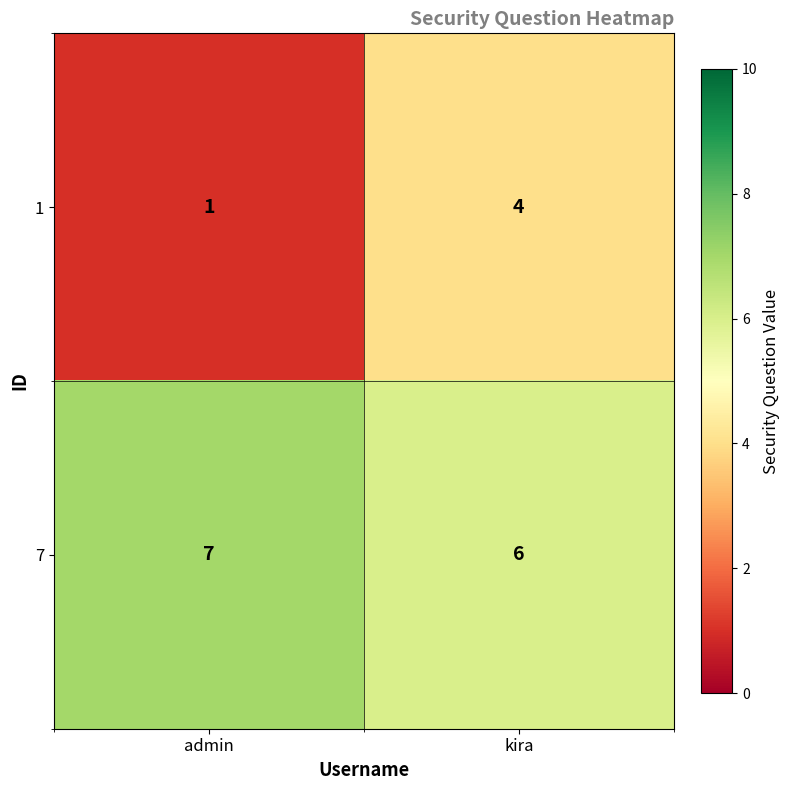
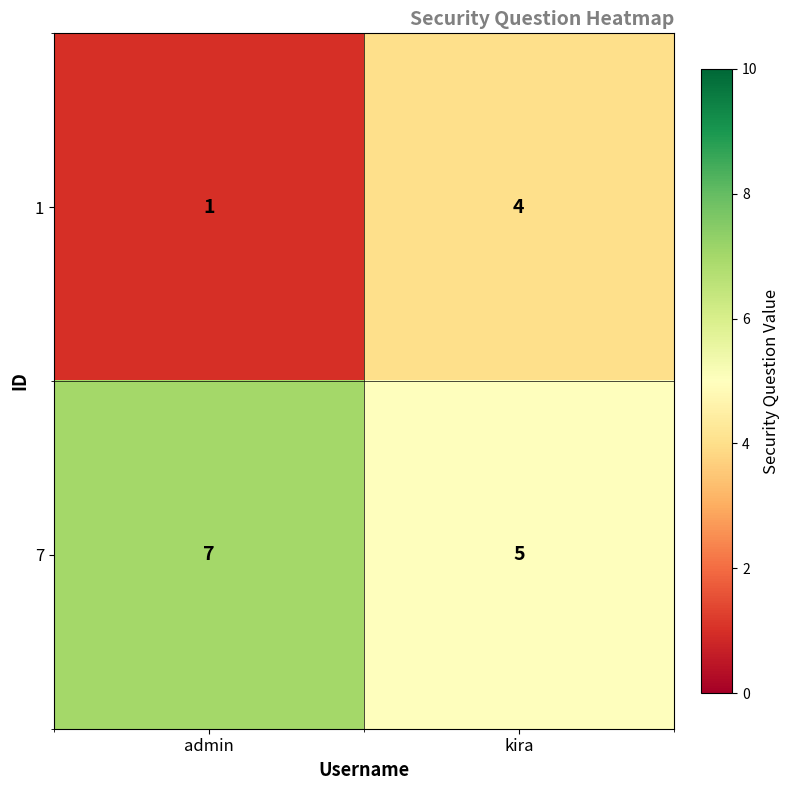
  {
    "1": {
      "admin": 1,
      "kira": 4
    },
    "7": {
      "admin": 7,
-     "kira": 6
+     "kira": 5
    }
  }
